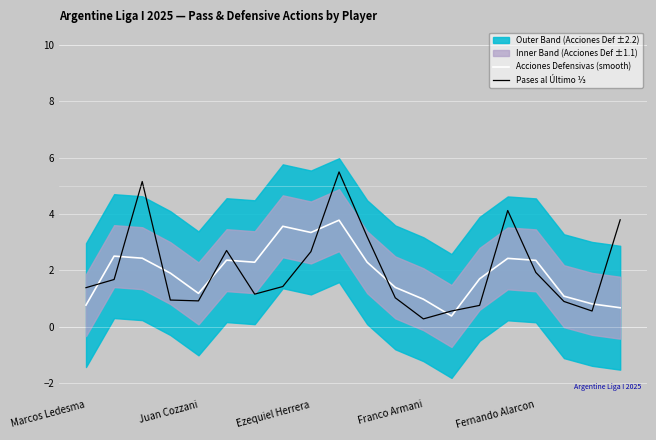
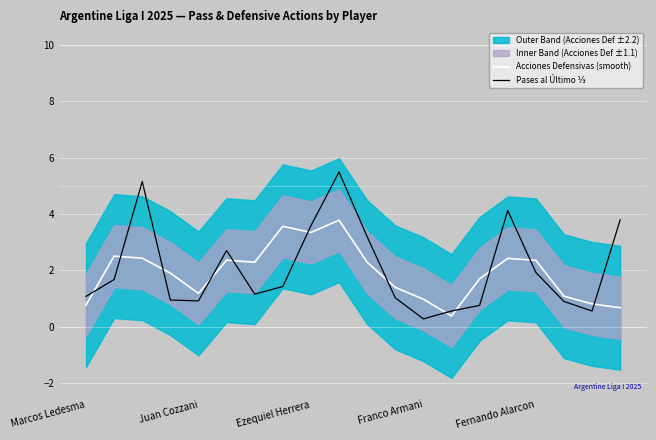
  {
    "Acciones Defensivas (smooth)": {
      "Marcos Ledesma": 0.8,
      "Juan Cozzani": 1.2,
      "Ezequiel Herrera": 3.3,
      "Franco Armani": 1.0,
      "Fernando Alarcon": 2.4
    },
    "Pases al Último ⅓": {
-     "Marcos Ledesma": 1.4,
+     "Marcos Ledesma": 1.1,
      "Juan Cozzani": 0.9,
-     "Ezequiel Herrera": 2.7,
+     "Ezequiel Herrera": 3.6,
      "Franco Armani": 0.3,
      "Fernando Alarcon": 1.9
    }
  }
